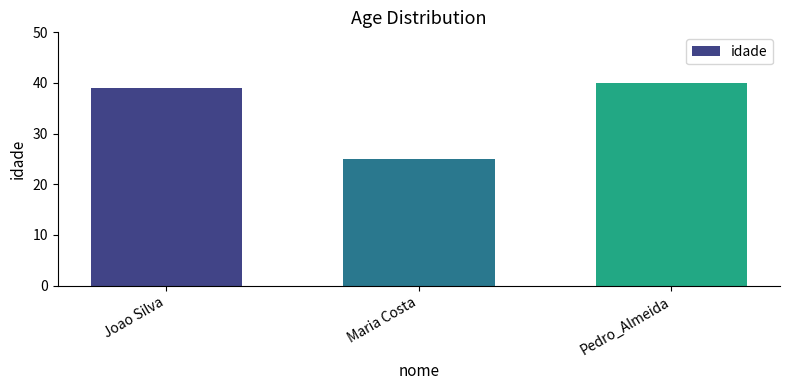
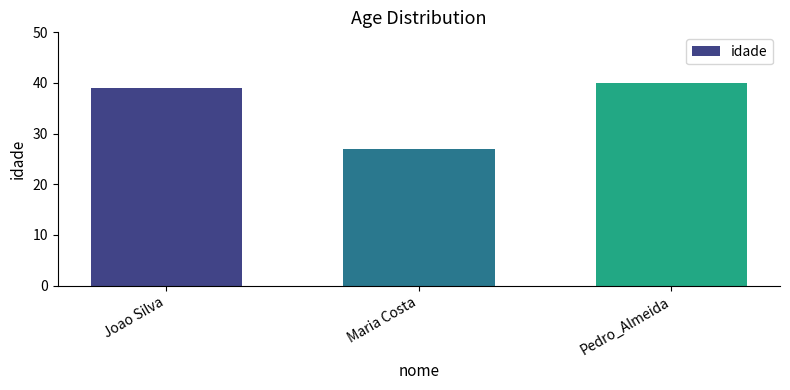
  {
    "Joao Silva": 39,
-   "Maria Costa": 25,
+   "Maria Costa": 27,
    "Pedro_Almeida": 40
  }
